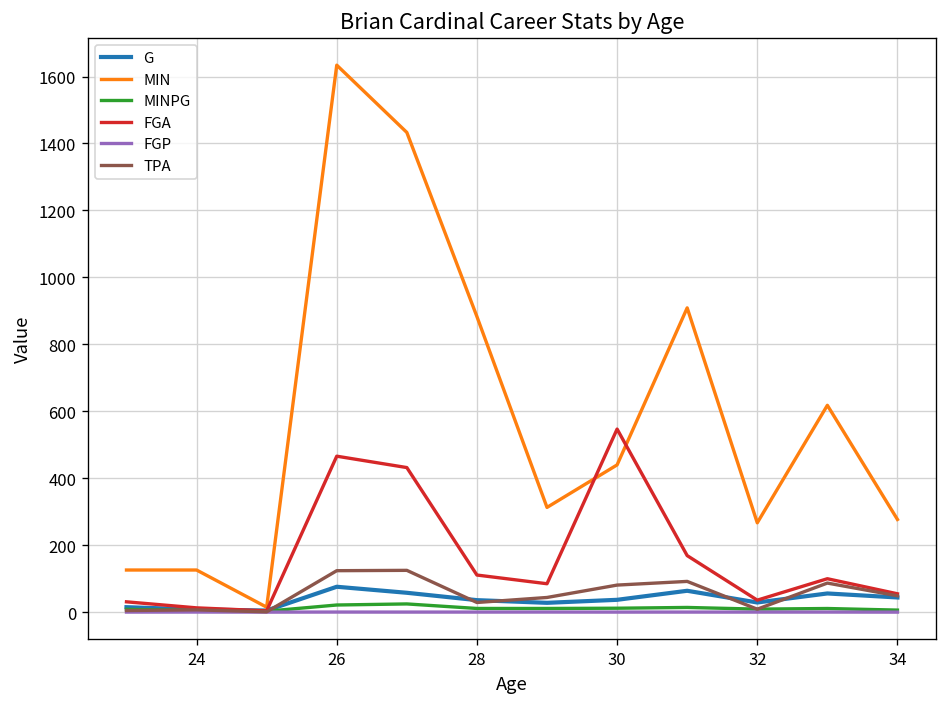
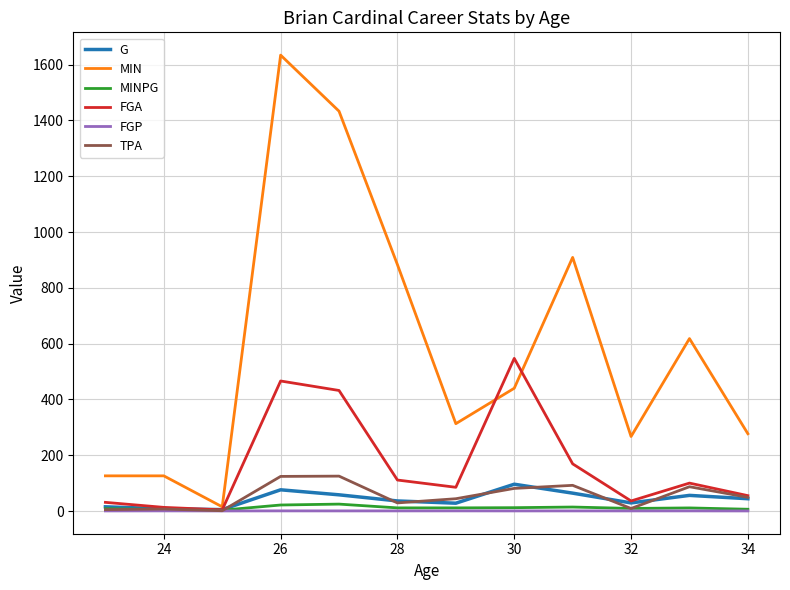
  {
    "G": {
      "26": 80,
-     "30": 40
+     "30": 100
    },
    "MIN": {
      "24": 130,
      "26": 1630,
      "28": 880,
      "30": 440,
      "32": 270,
      "34": 280
    },
    "MINPG": {
      "26": 20,
      "28": 10,
      "30": 10
    },
    "FGA": {
      "26": 470,
      "28": 110,
      "30": 550
    },
    "FGP": {
      "26": 0,
      "28": 0,
      "30": 0
    },
    "TPA": {
      "26": 120,
      "30": 80
    }
  }
